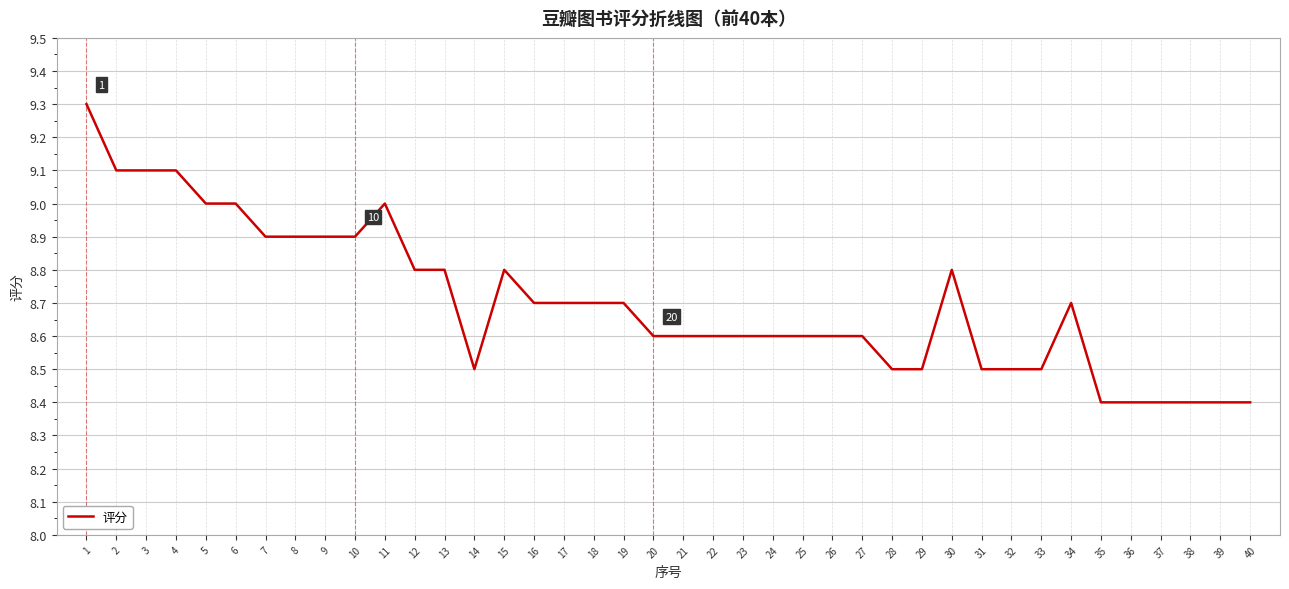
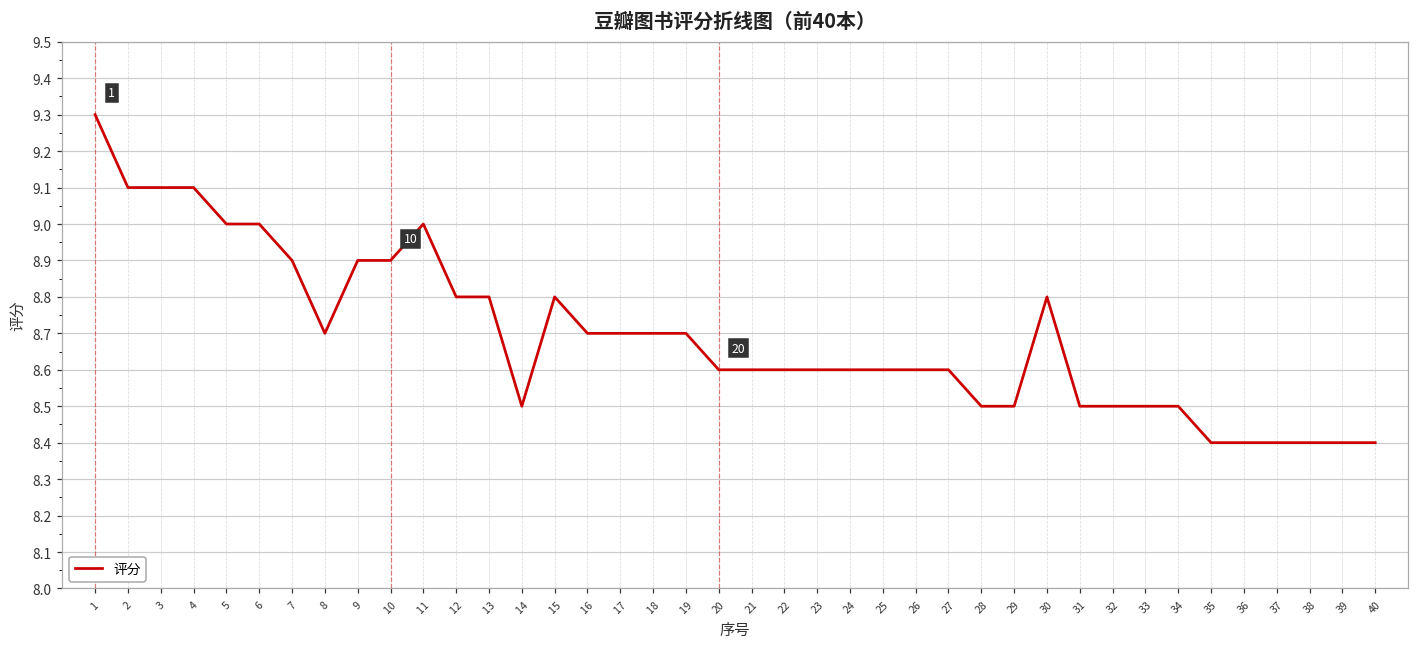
  {
    "2": 9.1,
    "3": 9.1,
    "4": 9.1,
    "5": 9.0,
    "6": 9.0,
    "7": 8.9,
-   "8": 8.9,
+   "8": 8.7,
    "9": 8.9,
    "10": 8.9,
    "12": 8.8,
    "13": 8.8,
    "14": 8.5,
    "15": 8.8,
    "16": 8.7,
    "17": 8.7,
    "18": 8.7,
    "19": 8.7,
    "20": 8.6,
    "22": 8.6,
    "23": 8.6,
    "24": 8.6,
    "25": 8.6,
    "26": 8.6,
    "27": 8.6,
    "28": 8.5,
    "29": 8.5,
    "30": 8.8,
    "31": 8.5,
    "32": 8.5,
    "33": 8.5,
-   "34": 8.7,
+   "34": 8.5,
    "35": 8.4,
    "36": 8.4,
    "37": 8.4,
    "38": 8.4,
    "39": 8.4,
    "40": 8.4
  }
